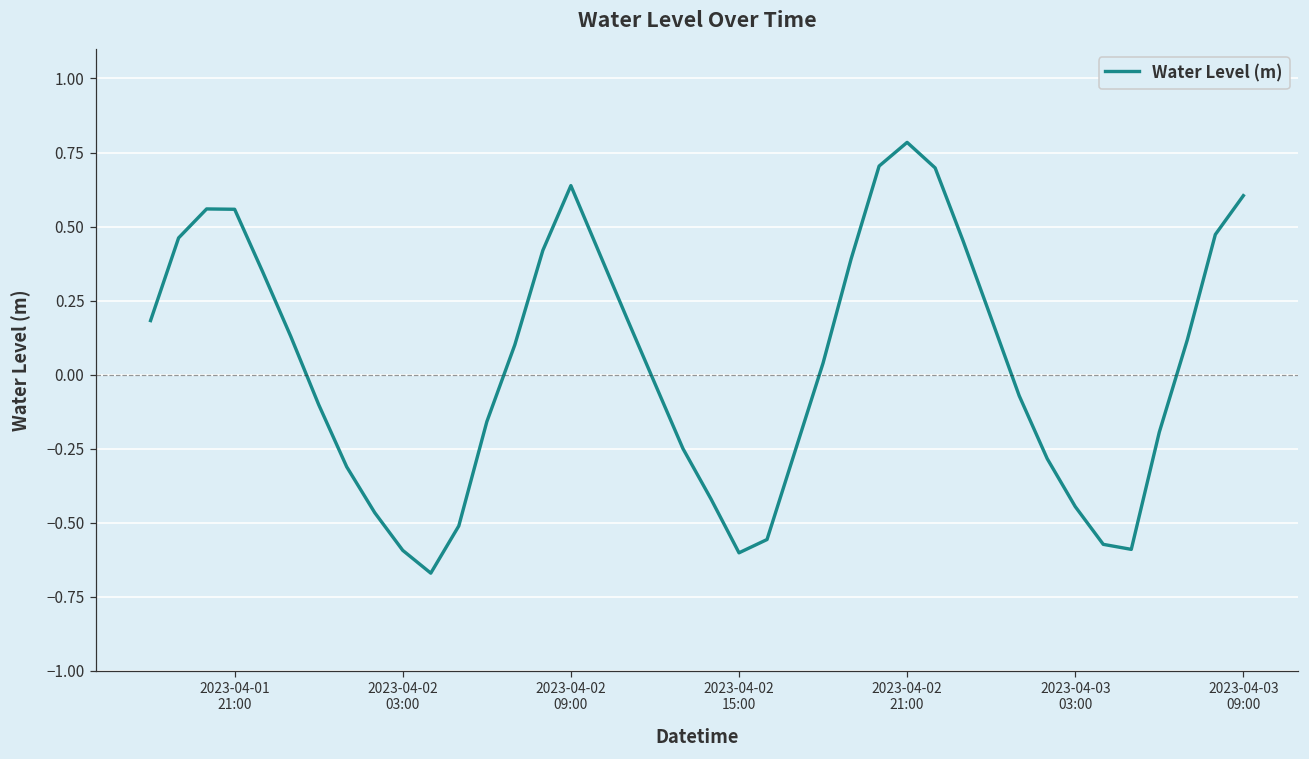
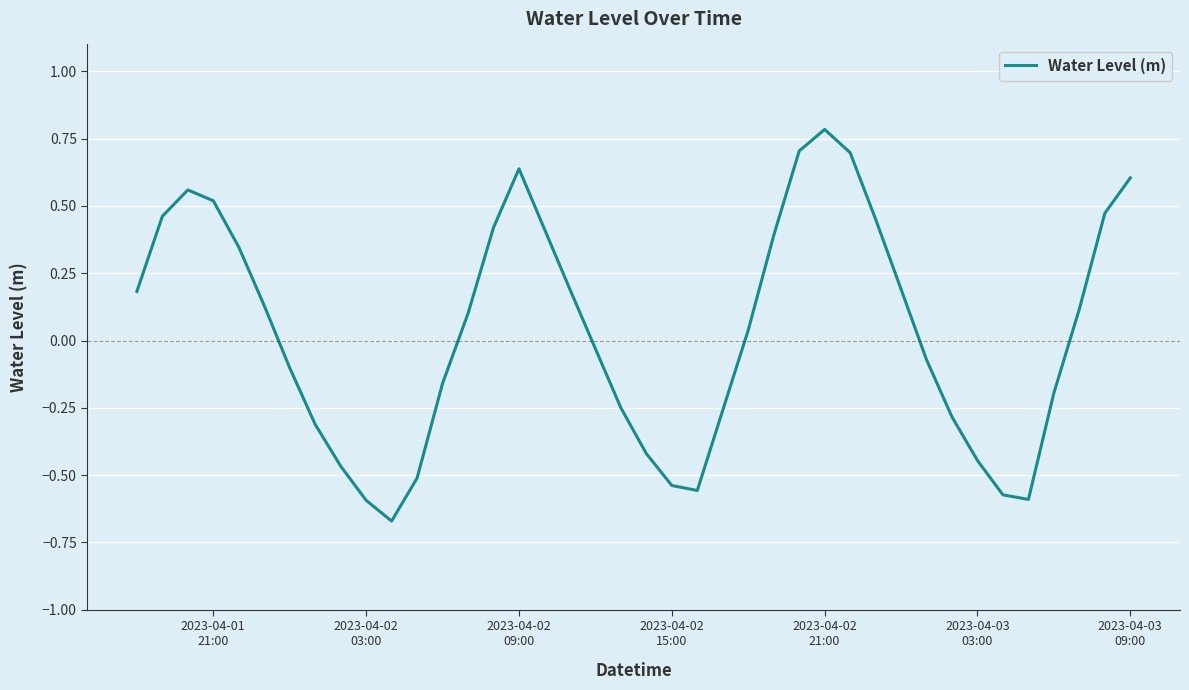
  {
-   "2023-04-01 21:00": 0.56,
+   "2023-04-01 21:00": 0.52,
    "2023-04-02 03:00": -0.59,
    "2023-04-02 09:00": 0.64,
-   "2023-04-02 15:00": -0.60,
+   "2023-04-02 15:00": -0.54,
    "2023-04-02 21:00": 0.78,
    "2023-04-03 03:00": -0.45,
    "2023-04-03 09:00": 0.60
  }
